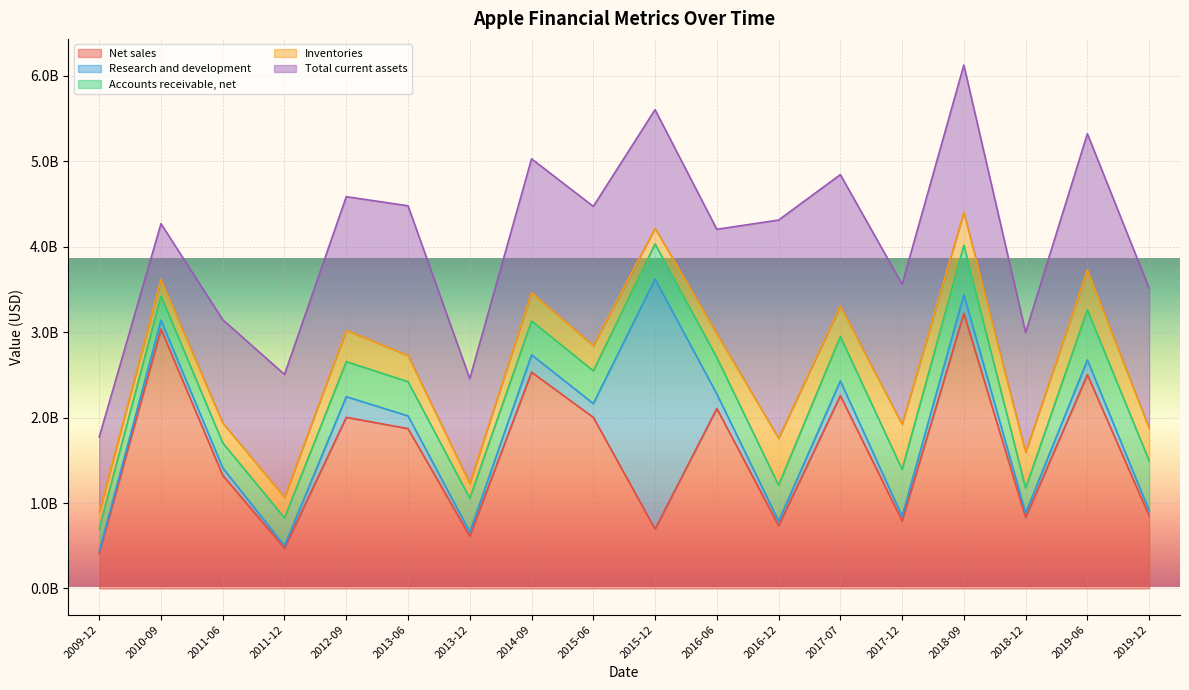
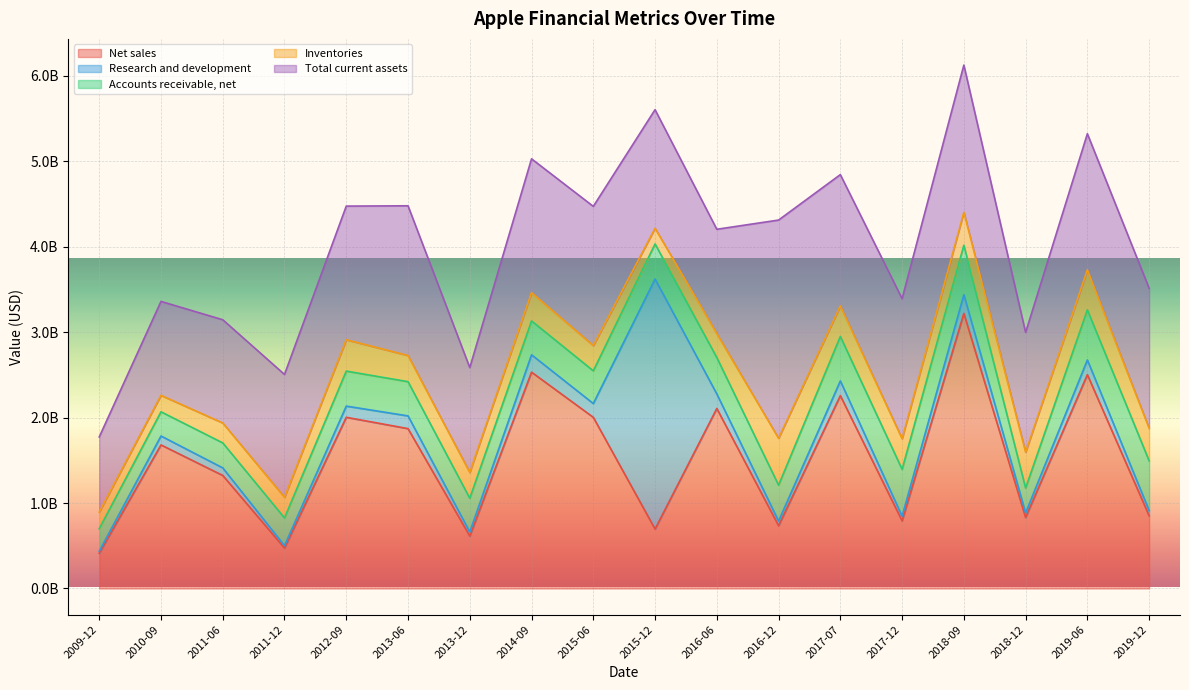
  {
    "Net sales": {
-     "2010-09": 3000000000,
+     "2010-09": 1700000000,
      "2011-06": 1300000000,
      "2012-09": 2000000000,
      "2013-06": 1900000000,
      "2013-12": 600000000,
      "2014-09": 2500000000,
      "2015-06": 2000000000,
      "2015-12": 700000000,
      "2016-06": 2100000000,
      "2016-12": 700000000,
      "2017-07": 2300000000,
      "2017-12": 800000000,
      "2018-09": 3200000000,
      "2018-12": 800000000,
      "2019-06": 2500000000,
      "2019-12": 900000000
    },
    "Research and development": {
      "2010-09": 100000000,
      "2011-06": 100000000,
-     "2012-09": 200000000,
+     "2012-09": 100000000,
      "2013-06": 100000000,
      "2013-12": 0,
      "2014-09": 200000000,
      "2015-06": 200000000,
      "2015-12": 2900000000,
      "2016-06": 200000000,
      "2016-12": 100000000,
      "2017-07": 200000000,
      "2017-12": 100000000,
      "2018-09": 200000000,
      "2018-12": 100000000,
      "2019-06": 200000000,
      "2019-12": 100000000
    },
    "Accounts receivable, net": {
      "2009-12": 300000000,
      "2010-09": 300000000,
      "2011-06": 300000000,
      "2011-12": 300000000,
      "2012-09": 400000000,
      "2013-06": 400000000,
      "2013-12": 400000000,
      "2014-09": 400000000,
      "2015-06": 400000000,
      "2015-12": 400000000,
      "2016-06": 400000000,
      "2016-12": 400000000,
      "2017-07": 500000000,
      "2017-12": 500000000,
      "2018-09": 600000000,
      "2018-12": 300000000,
      "2019-06": 600000000,
      "2019-12": 600000000
    },
    "Inventories": {
      "2009-12": 200000000,
      "2010-09": 200000000,
      "2011-06": 200000000,
      "2011-12": 200000000,
      "2012-09": 400000000,
      "2013-06": 300000000,
-     "2013-12": 200000000,
+     "2013-12": 300000000,
      "2014-09": 300000000,
      "2015-06": 300000000,
      "2015-12": 200000000,
      "2016-06": 300000000,
      "2016-12": 500000000,
      "2017-07": 400000000,
-     "2017-12": 500000000,
+     "2017-12": 400000000,
      "2018-09": 400000000,
      "2018-12": 400000000,
      "2019-06": 500000000,
      "2019-12": 400000000
    },
    "Total current assets": {
      "2009-12": 900000000,
-     "2010-09": 700000000,
+     "2010-09": 1100000000,
      "2011-06": 1200000000,
      "2011-12": 1400000000,
      "2012-09": 1600000000,
      "2013-06": 1800000000,
      "2013-12": 1200000000,
      "2014-09": 1600000000,
      "2015-06": 1600000000,
      "2015-12": 1400000000,
      "2016-06": 1200000000,
      "2016-12": 2600000000,
      "2017-07": 1500000000,
      "2017-12": 1600000000,
      "2018-09": 1700000000,
      "2018-12": 1400000000,
      "2019-06": 1600000000,
      "2019-12": 1600000000
    }
  }
